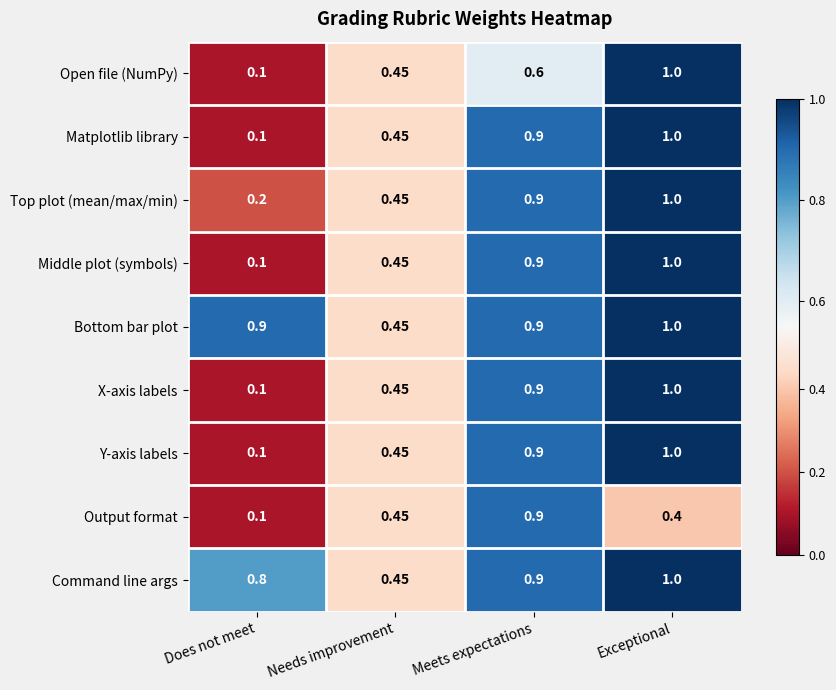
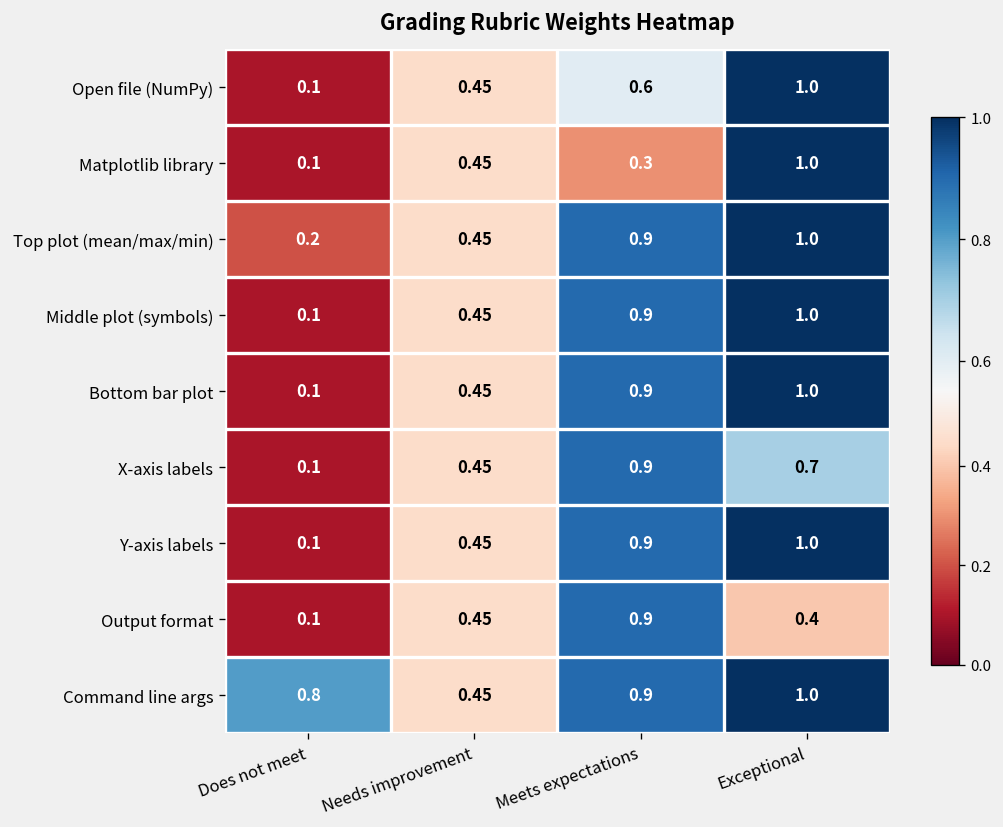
  {
    "Open file (NumPy)": {
      "Does not meet": 0.1,
      "Needs improvement": 0.45,
      "Meets expectations": 0.6,
      "Exceptional": 1.0
    },
    "Matplotlib library": {
      "Does not meet": 0.1,
      "Needs improvement": 0.45,
-     "Meets expectations": 0.9,
+     "Meets expectations": 0.3,
      "Exceptional": 1.0
    },
    "Top plot (mean/max/min)": {
      "Does not meet": 0.2,
      "Needs improvement": 0.45,
      "Meets expectations": 0.9,
      "Exceptional": 1.0
    },
    "Middle plot (symbols)": {
      "Does not meet": 0.1,
      "Needs improvement": 0.45,
      "Meets expectations": 0.9,
      "Exceptional": 1.0
    },
    "Bottom bar plot": {
-     "Does not meet": 0.9,
+     "Does not meet": 0.1,
      "Needs improvement": 0.45,
      "Meets expectations": 0.9,
      "Exceptional": 1.0
    },
    "X-axis labels": {
      "Does not meet": 0.1,
      "Needs improvement": 0.45,
      "Meets expectations": 0.9,
-     "Exceptional": 1.0
+     "Exceptional": 0.7
    },
    "Y-axis labels": {
      "Does not meet": 0.1,
      "Needs improvement": 0.45,
      "Meets expectations": 0.9,
      "Exceptional": 1.0
    },
    "Output format": {
      "Does not meet": 0.1,
      "Needs improvement": 0.45,
      "Meets expectations": 0.9,
      "Exceptional": 0.4
    },
    "Command line args": {
      "Does not meet": 0.8,
      "Needs improvement": 0.45,
      "Meets expectations": 0.9,
      "Exceptional": 1.0
    }
  }
